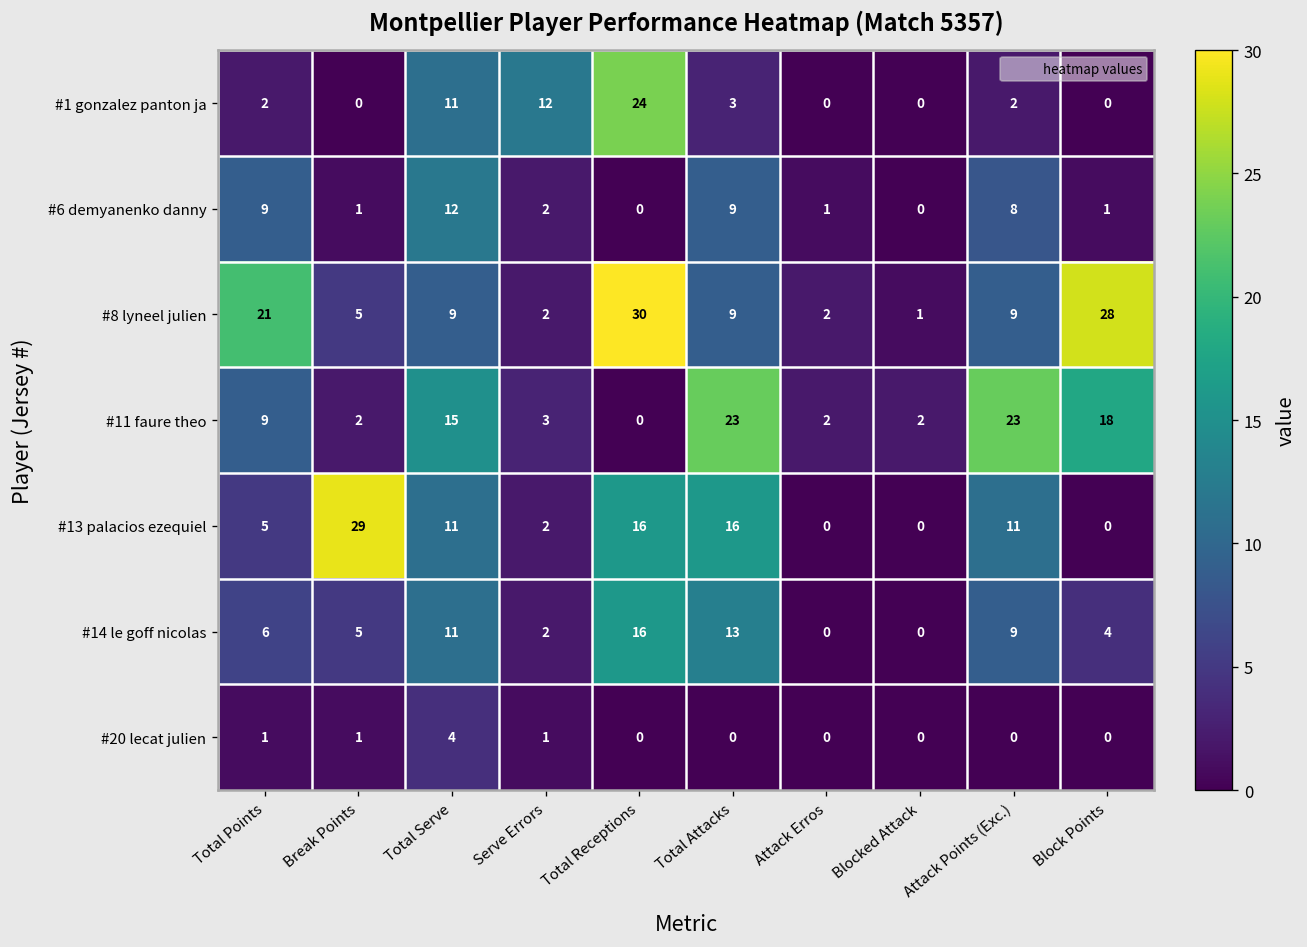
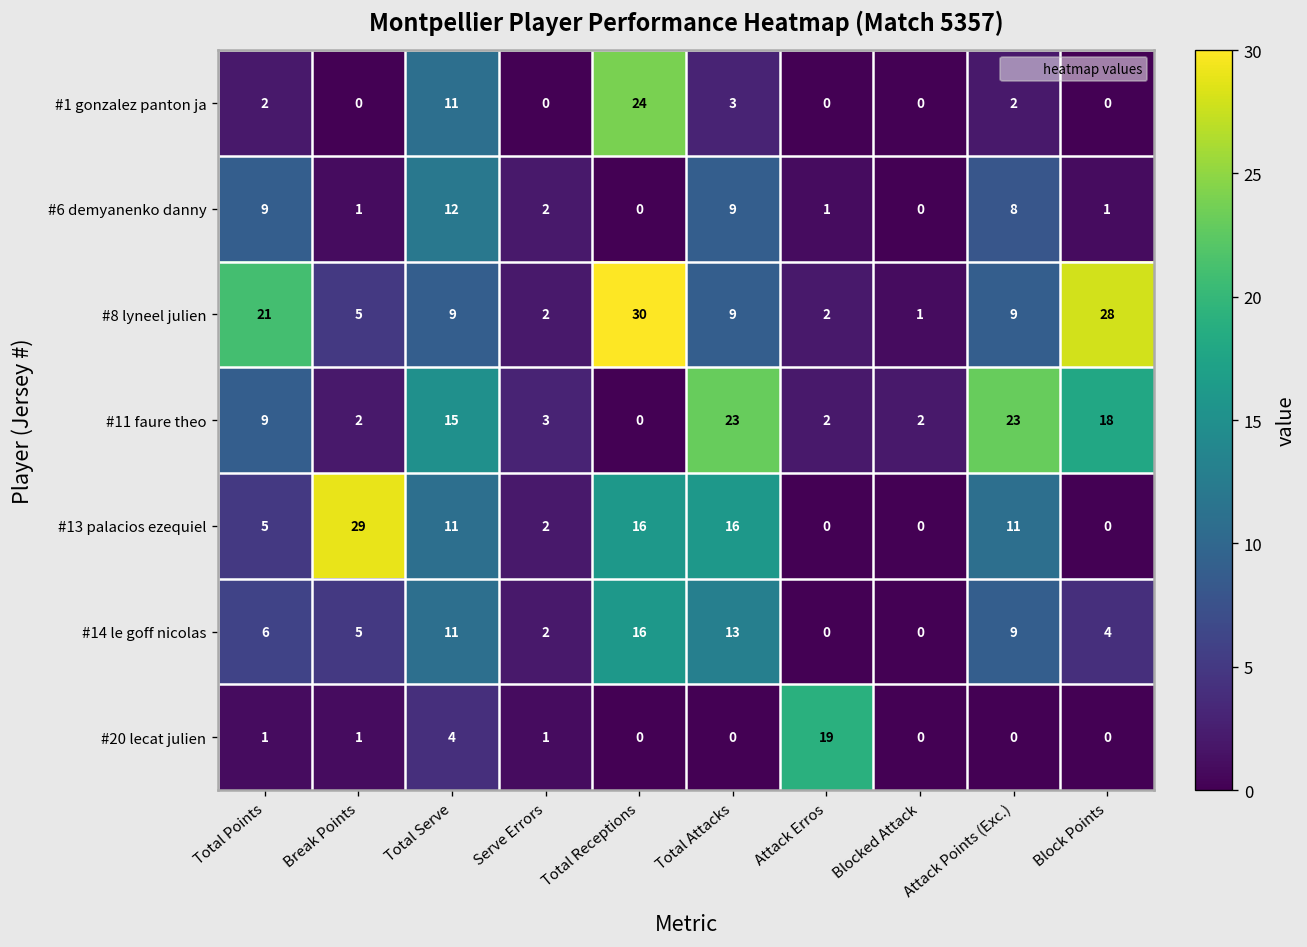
  {
    "#1 gonzalez panton ja": {
      "Total Points": 2,
      "Break Points": 0,
      "Total Serve": 11,
-     "Serve Errors": 12,
+     "Serve Errors": 0,
      "Total Receptions": 24,
      "Total Attacks": 3,
      "Attack Erros": 0,
      "Blocked Attack": 0,
      "Attack Points (Exc.)": 2,
      "Block Points": 0
    },
    "#6 demyanenko danny": {
      "Total Points": 9,
      "Break Points": 1,
      "Total Serve": 12,
      "Serve Errors": 2,
      "Total Receptions": 0,
      "Total Attacks": 9,
      "Attack Erros": 1,
      "Blocked Attack": 0,
      "Attack Points (Exc.)": 8,
      "Block Points": 1
    },
    "#8 lyneel julien": {
      "Total Points": 21,
      "Break Points": 5,
      "Total Serve": 9,
      "Serve Errors": 2,
      "Total Receptions": 30,
      "Total Attacks": 9,
      "Attack Erros": 2,
      "Blocked Attack": 1,
      "Attack Points (Exc.)": 9,
      "Block Points": 28
    },
    "#11 faure theo": {
      "Total Points": 9,
      "Break Points": 2,
      "Total Serve": 15,
      "Serve Errors": 3,
      "Total Receptions": 0,
      "Total Attacks": 23,
      "Attack Erros": 2,
      "Blocked Attack": 2,
      "Attack Points (Exc.)": 23,
      "Block Points": 18
    },
    "#13 palacios ezequiel": {
      "Total Points": 5,
      "Break Points": 29,
      "Total Serve": 11,
      "Serve Errors": 2,
      "Total Receptions": 16,
      "Total Attacks": 16,
      "Attack Erros": 0,
      "Blocked Attack": 0,
      "Attack Points (Exc.)": 11,
      "Block Points": 0
    },
    "#14 le goff nicolas": {
      "Total Points": 6,
      "Break Points": 5,
      "Total Serve": 11,
      "Serve Errors": 2,
      "Total Receptions": 16,
      "Total Attacks": 13,
      "Attack Erros": 0,
      "Blocked Attack": 0,
      "Attack Points (Exc.)": 9,
      "Block Points": 4
    },
    "#20 lecat julien": {
      "Total Points": 1,
      "Break Points": 1,
      "Total Serve": 4,
      "Serve Errors": 1,
      "Total Receptions": 0,
      "Total Attacks": 0,
-     "Attack Erros": 0,
+     "Attack Erros": 19,
      "Blocked Attack": 0,
      "Attack Points (Exc.)": 0,
      "Block Points": 0
    }
  }
